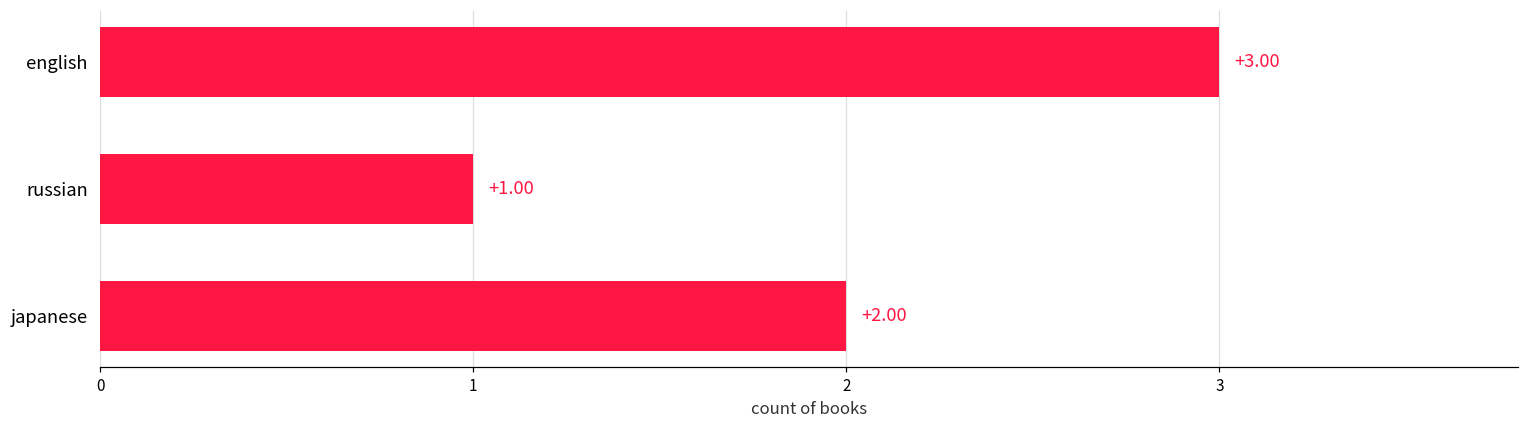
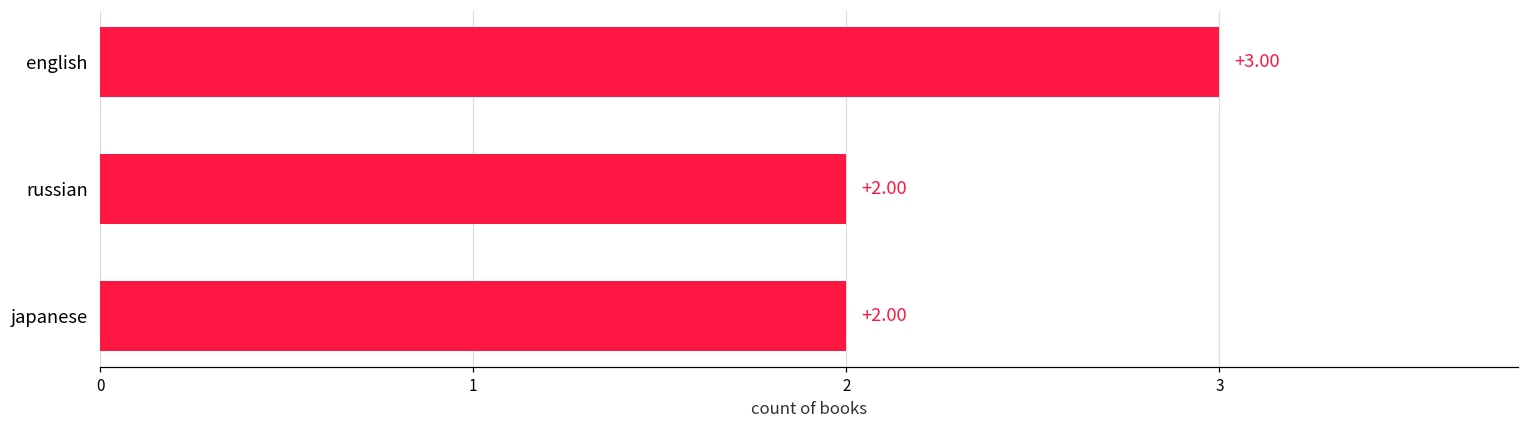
  {
    "english": "+3.00",
-   "russian": "+1.00",
+   "russian": "+2.00",
    "japanese": "+2.00"
  }
